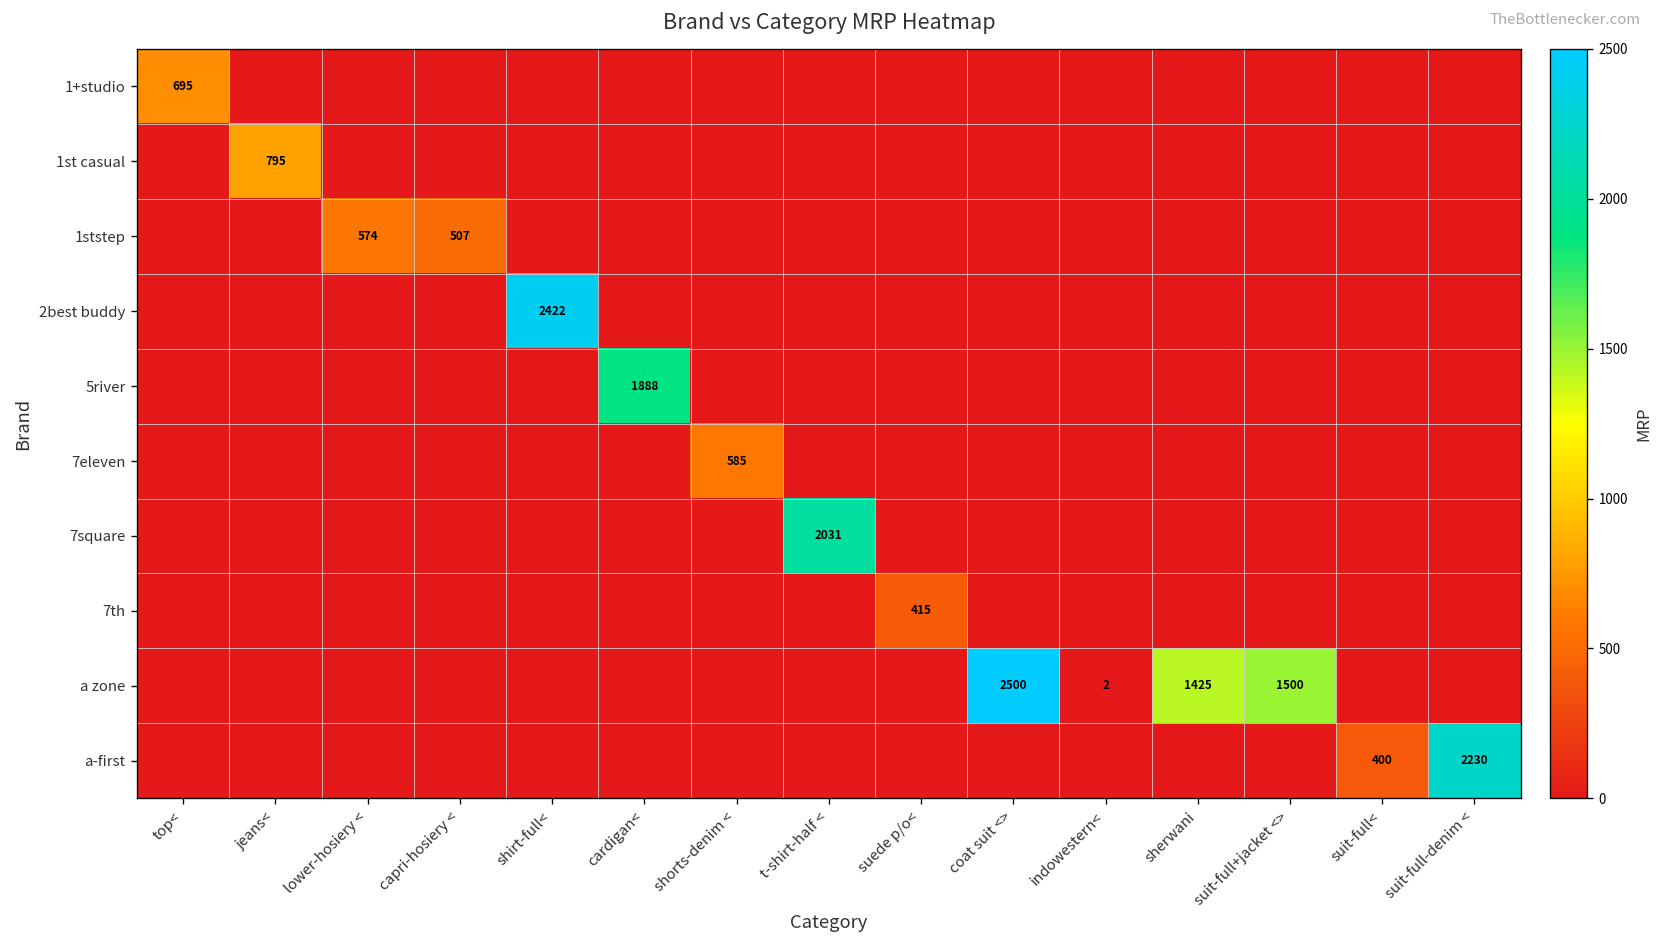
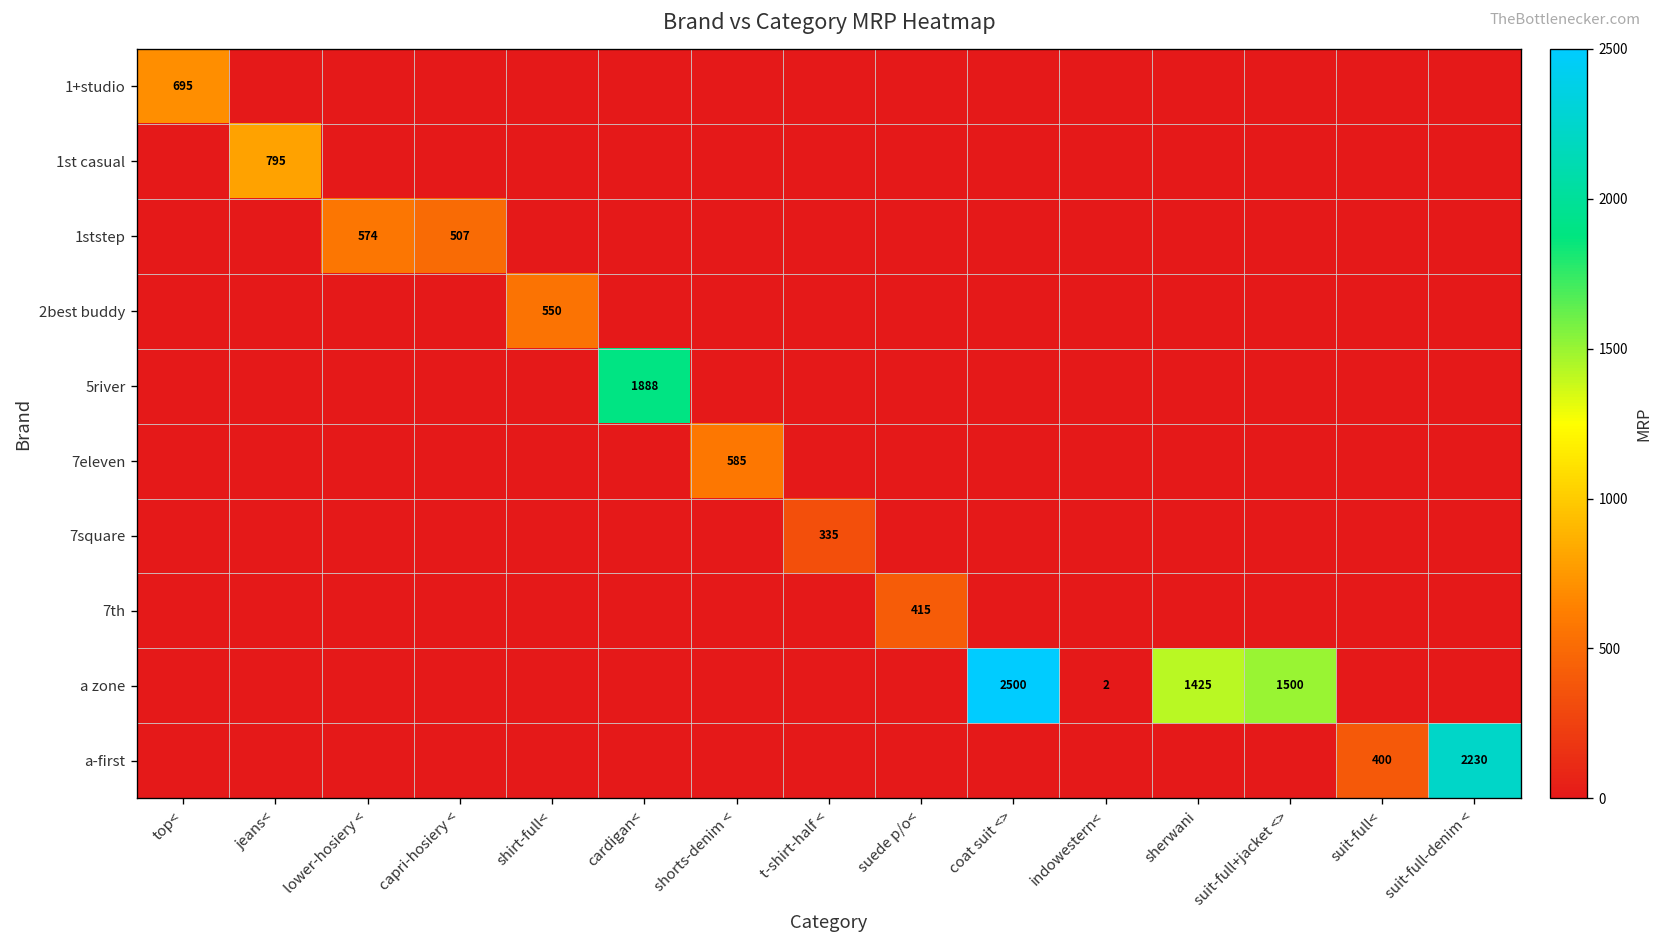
  {
    "1+studio": {
      "top<": 695
    },
    "1st casual": {
      "jeans<": 795
    },
    "1ststep": {
      "lower-hosiery <": 574,
      "capri-hosiery <": 507
    },
    "2best buddy": {
-     "shirt-full<": 2422
+     "shirt-full<": 550
    },
    "5river": {
      "cardigan<": 1888
    },
    "7eleven": {
      "shorts-denim <": 585
    },
    "7square": {
-     "t-shirt-half <": 2031
+     "t-shirt-half <": 335
    },
    "7th": {
      "suede p/o<": 415
    },
    "a zone": {
      "coat suit <>": 2500,
      "indowestern<": 2,
      "sherwani": 1425,
      "suit-full+jacket <>": 1500
    },
    "a-first": {
      "suit-full<": 400,
      "suit-full-denim <": 2230
    }
  }
